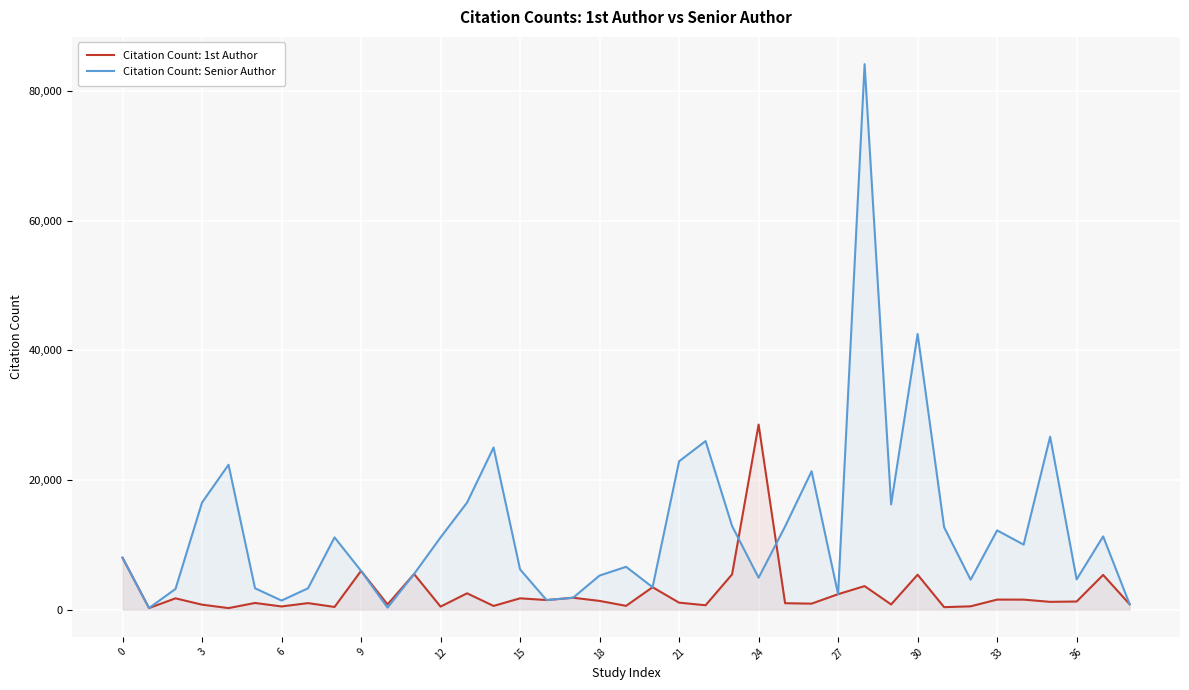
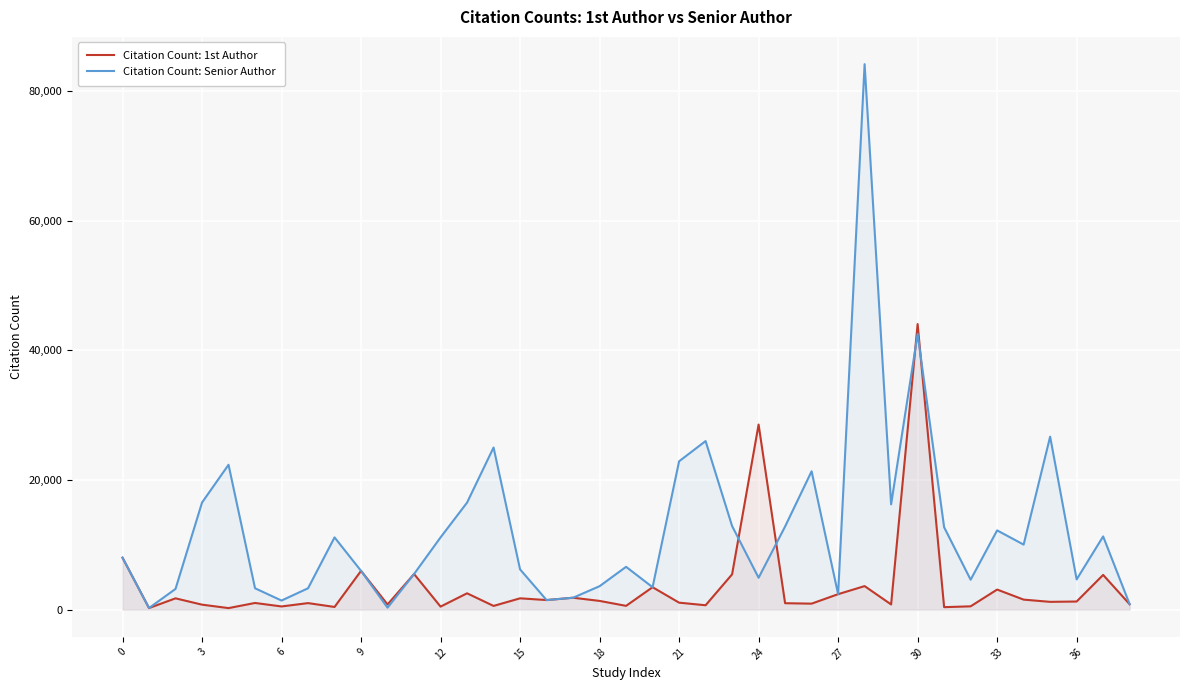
  {
    "Citation Count: 1st Author": {
      "3": "1,000",
      "6": "0",
      "12": "0",
      "15": "2,000",
      "18": "1,000",
      "21": "1,000",
      "24": "29,000",
-     "30": "5,000",
-     "33": "2,000",
+     "30": "44,000",
+     "33": "3,000",
      "36": "1,000"
    },
    "Citation Count: Senior Author": {
      "3": "17,000",
      "6": "1,000",
      "12": "11,000",
      "15": "6,000",
-     "18": "5,000",
+     "18": "4,000",
      "21": "23,000",
      "24": "5,000",
      "30": "43,000",
      "33": "12,000",
      "36": "5,000"
    }
  }
